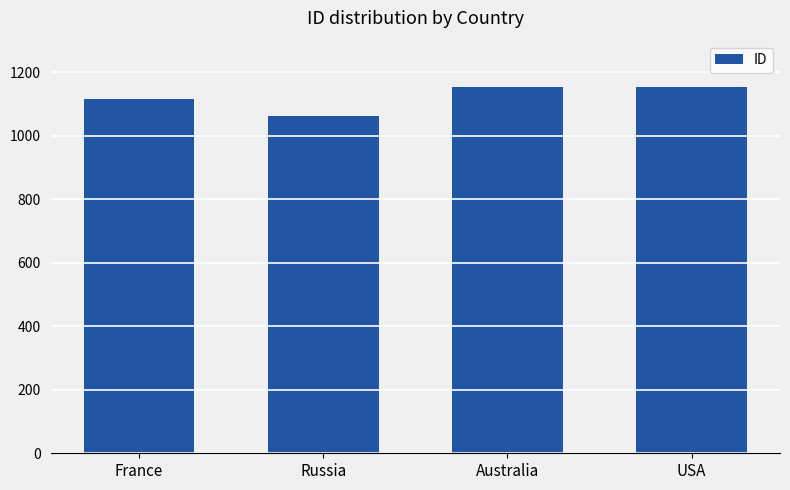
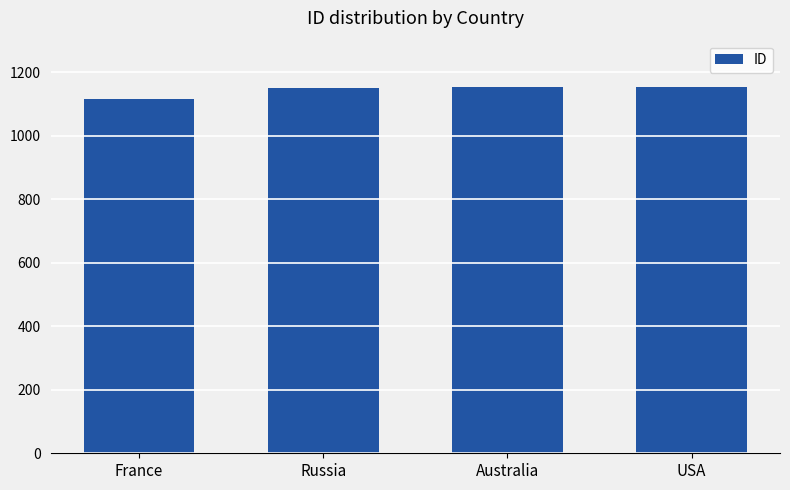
  {
    "France": 1120,
-   "Russia": 1060,
+   "Russia": 1150,
    "Australia": 1150,
    "USA": 1150
  }
